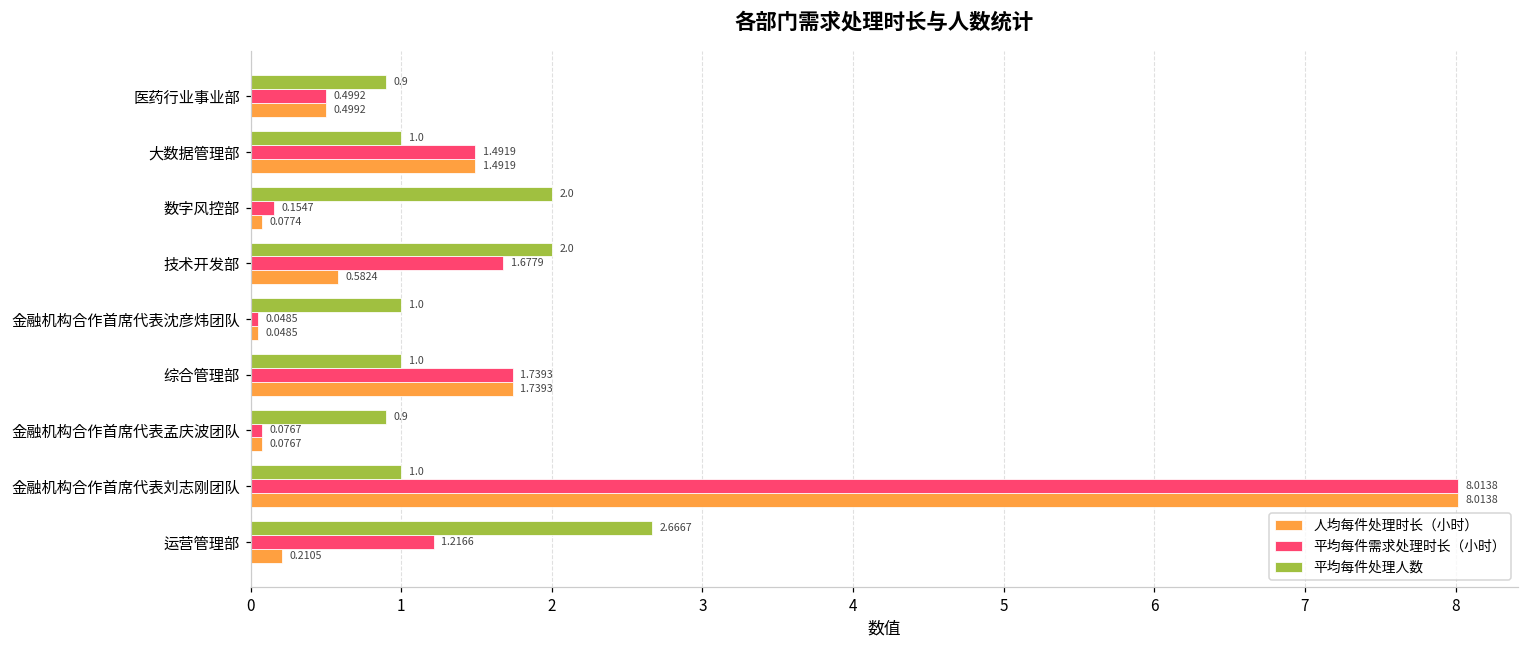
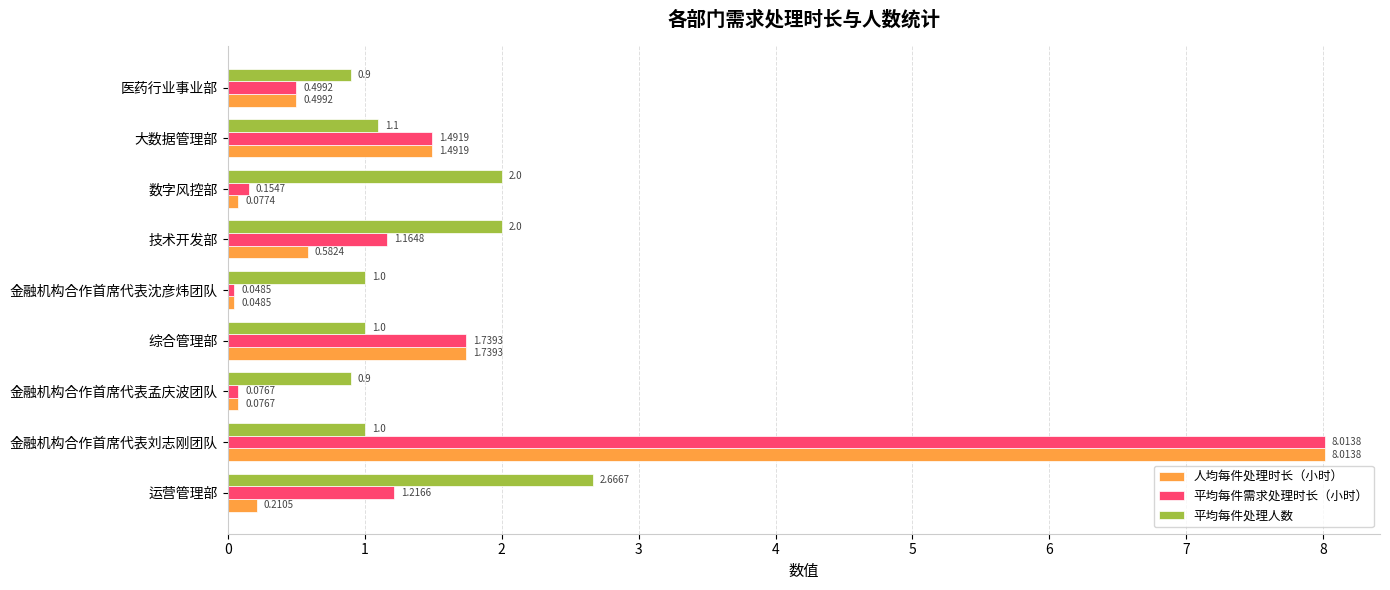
  {
    "人均每件处理时长（小时）": {
      "医药行业事业部": 0.4992,
      "大数据管理部": 1.4919,
      "数字风控部": 0.0774,
      "技术开发部": 0.5824,
      "金融机构合作首席代表沈彦炜团队": 0.0485,
      "综合管理部": 1.7393,
      "金融机构合作首席代表孟庆波团队": 0.0767,
      "金融机构合作首席代表刘志刚团队": 8.0138,
      "运营管理部": 0.2105
    },
    "平均每件需求处理时长（小时）": {
      "医药行业事业部": 0.4992,
      "大数据管理部": 1.4919,
      "数字风控部": 0.1547,
-     "技术开发部": 1.6779,
+     "技术开发部": 1.1648,
      "金融机构合作首席代表沈彦炜团队": 0.0485,
      "综合管理部": 1.7393,
      "金融机构合作首席代表孟庆波团队": 0.0767,
      "金融机构合作首席代表刘志刚团队": 8.0138,
      "运营管理部": 1.2166
    },
    "平均每件处理人数": {
      "医药行业事业部": 0.9,
-     "大数据管理部": 1.0,
+     "大数据管理部": 1.1,
      "数字风控部": 2.0,
      "技术开发部": 2.0,
      "金融机构合作首席代表沈彦炜团队": 1.0,
      "综合管理部": 1.0,
      "金融机构合作首席代表孟庆波团队": 0.9,
      "金融机构合作首席代表刘志刚团队": 1.0,
      "运营管理部": 2.6667
    }
  }
